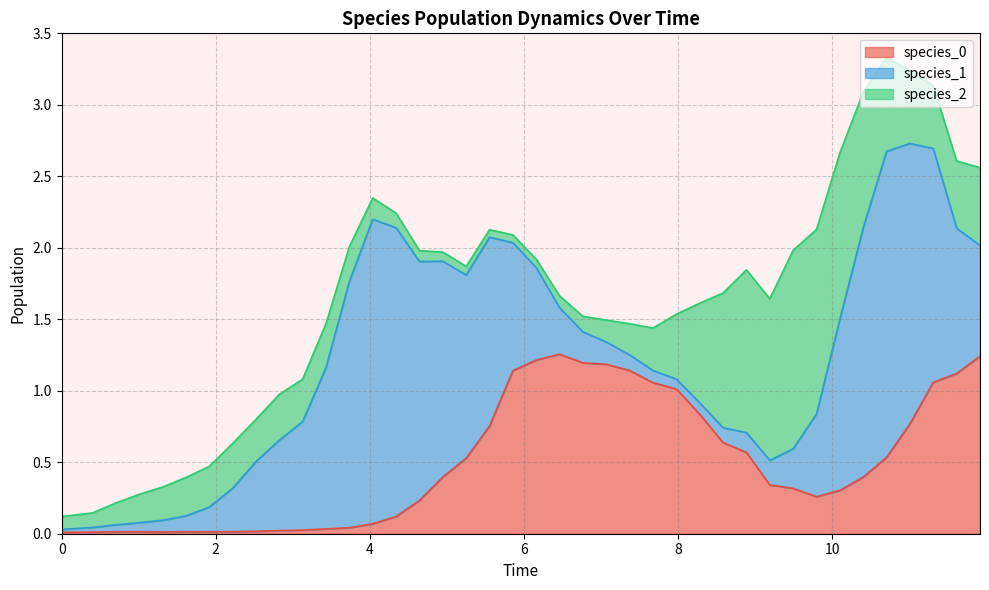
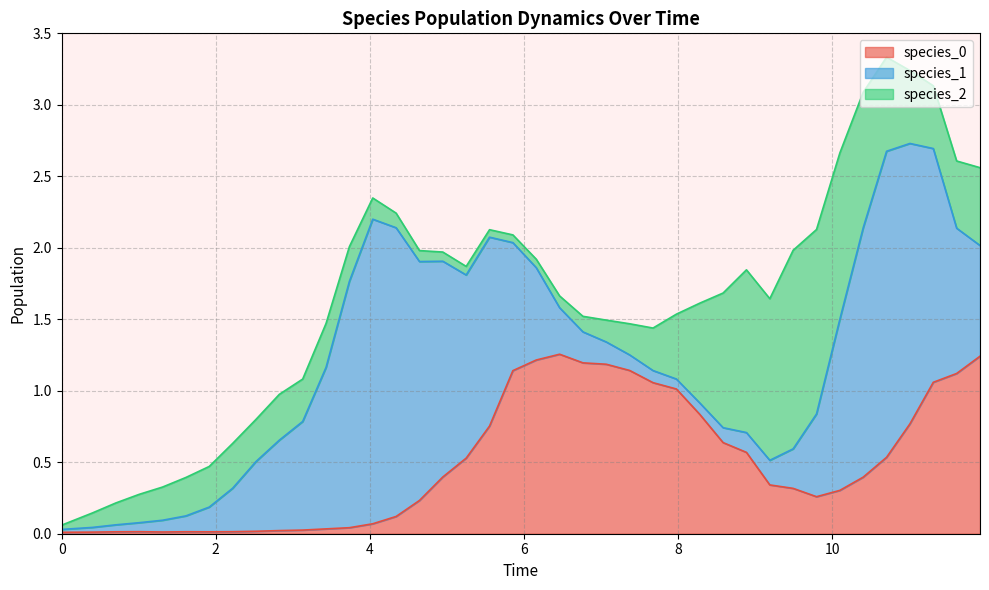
  {
    "species_0": {
      "0": 0.01
    },
    "species_1": {
      "0": 0.02
    },
    "species_2": {
-     "0": 0.09
+     "0": 0.03
    }
  }
